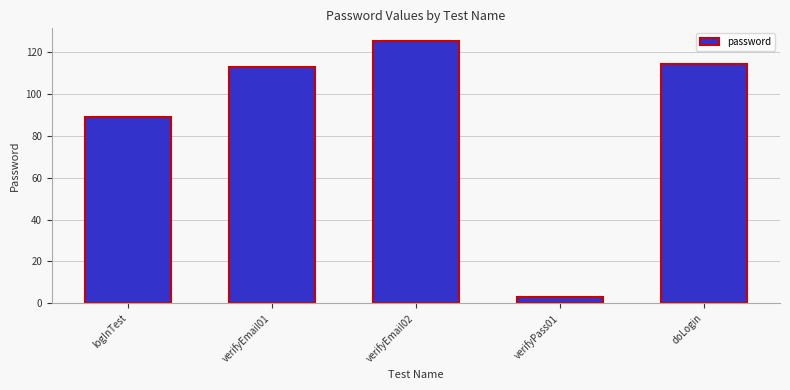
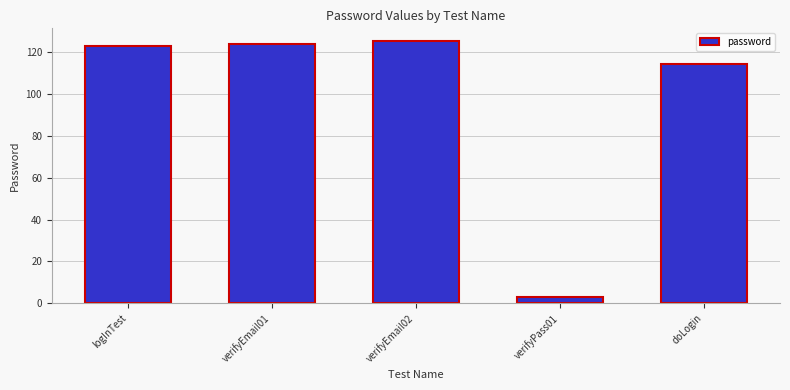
  {
-   "logInTest": 89,
-   "verifyEmail01": 113,
+   "logInTest": 123,
+   "verifyEmail01": 124,
    "verifyEmail02": 125,
    "verifyPass01": 3,
    "doLogin": 114
  }
